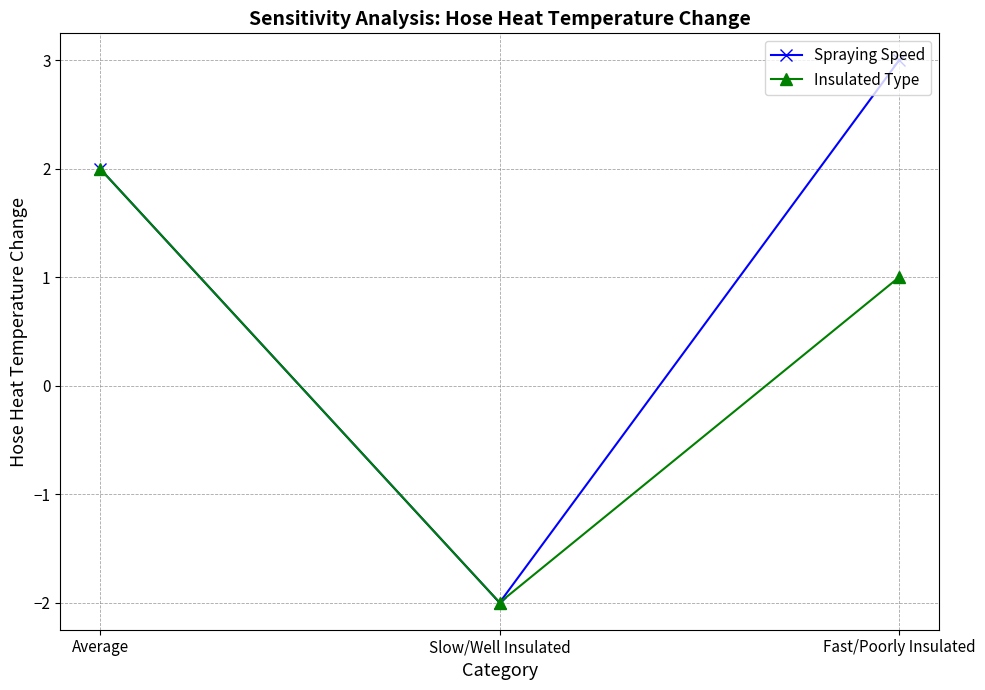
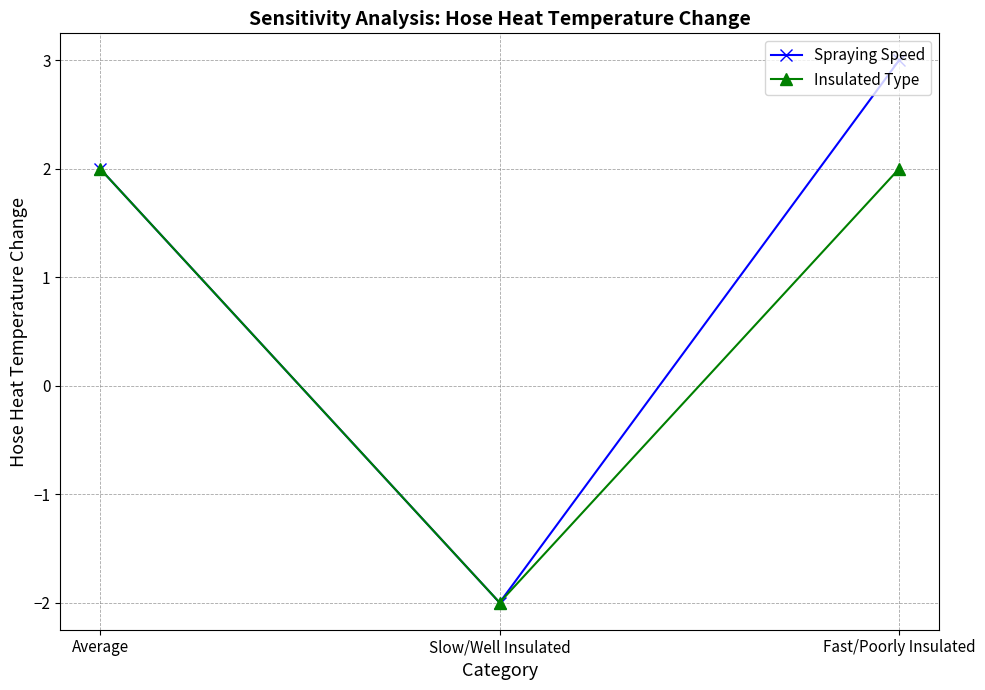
  {
    "Insulated Type": {
-     "Fast/Poorly Insulated": 1
+     "Fast/Poorly Insulated": 2
    }
  }
